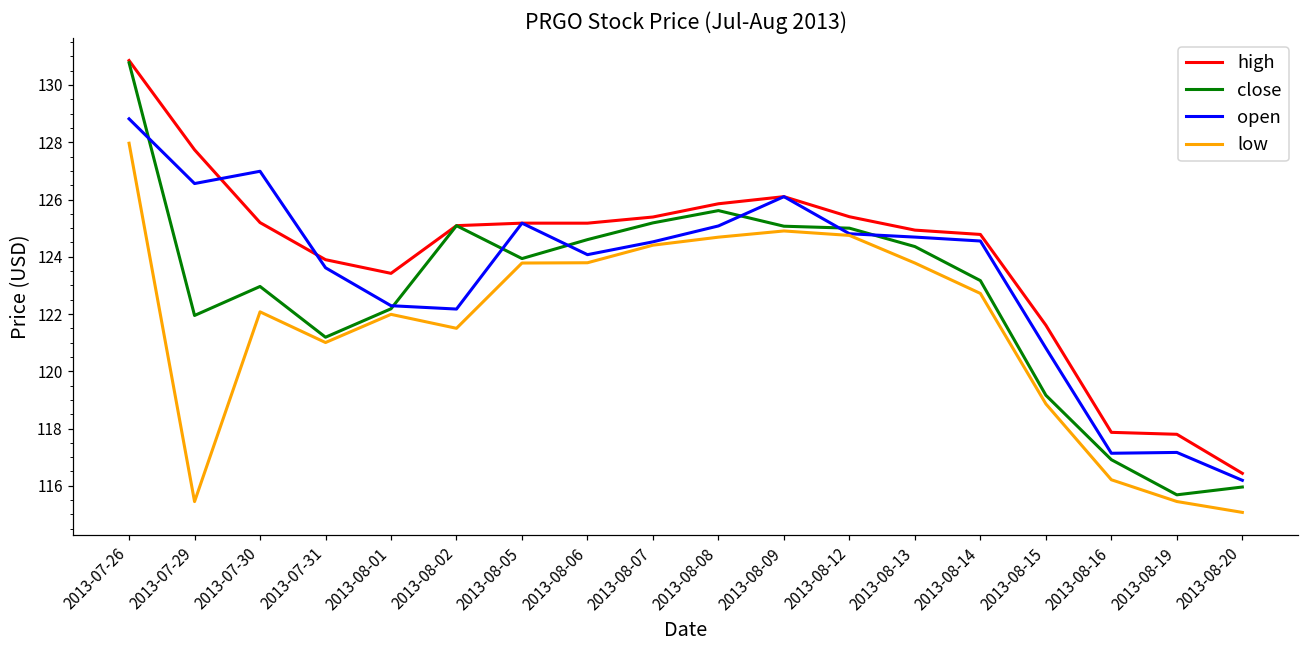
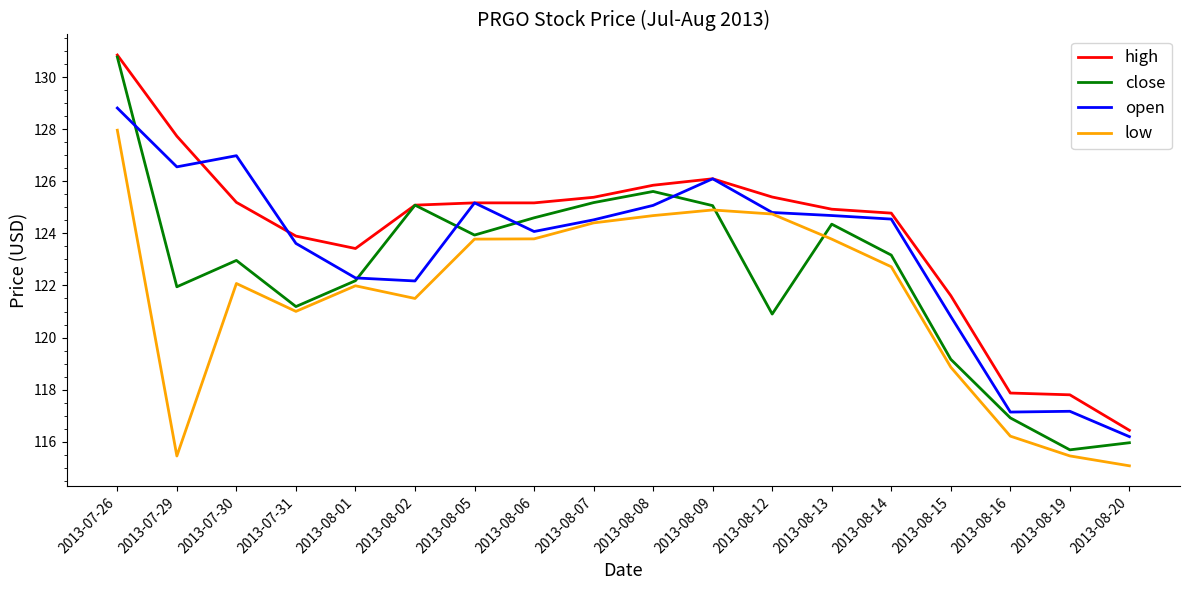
  {
    "high": {
      "2013-07-29": 127.7,
      "2013-07-30": 125.2,
      "2013-07-31": 123.9,
      "2013-08-01": 123.4,
      "2013-08-06": 125.2,
      "2013-08-07": 125.4,
      "2013-08-08": 125.9,
      "2013-08-12": 125.4,
      "2013-08-13": 124.9,
      "2013-08-14": 124.8,
      "2013-08-15": 121.6,
      "2013-08-16": 117.9,
      "2013-08-19": 117.8,
      "2013-08-20": 116.4
    },
    "close": {
      "2013-07-29": 121.9,
      "2013-07-30": 123.0,
      "2013-07-31": 121.2,
      "2013-08-01": 122.2,
      "2013-08-05": 123.9,
      "2013-08-06": 124.6,
      "2013-08-07": 125.2,
      "2013-08-08": 125.6,
      "2013-08-09": 125.1,
-     "2013-08-12": 125.0,
+     "2013-08-12": 120.9,
      "2013-08-13": 124.4,
      "2013-08-14": 123.2,
      "2013-08-15": 119.2,
      "2013-08-16": 116.9,
      "2013-08-19": 115.7,
      "2013-08-20": 116.0
    },
    "open": {
      "2013-07-26": 128.8,
      "2013-07-29": 126.6,
      "2013-07-30": 127.0,
      "2013-07-31": 123.6,
      "2013-08-01": 122.3,
      "2013-08-02": 122.2,
      "2013-08-06": 124.1,
      "2013-08-07": 124.5,
      "2013-08-08": 125.1,
      "2013-08-13": 124.7,
      "2013-08-14": 124.6,
      "2013-08-15": 120.8,
      "2013-08-16": 117.1,
      "2013-08-19": 117.2,
      "2013-08-20": 116.2
    },
    "low": {
      "2013-07-26": 128.0,
      "2013-07-29": 115.4,
      "2013-07-30": 122.1,
      "2013-07-31": 121.0,
      "2013-08-01": 122.0,
      "2013-08-02": 121.5,
      "2013-08-05": 123.8,
      "2013-08-06": 123.8,
      "2013-08-07": 124.4,
      "2013-08-08": 124.7,
      "2013-08-09": 124.9,
      "2013-08-13": 123.8,
      "2013-08-14": 122.7,
      "2013-08-15": 118.9,
      "2013-08-16": 116.2,
      "2013-08-19": 115.5,
      "2013-08-20": 115.1
    }
  }
